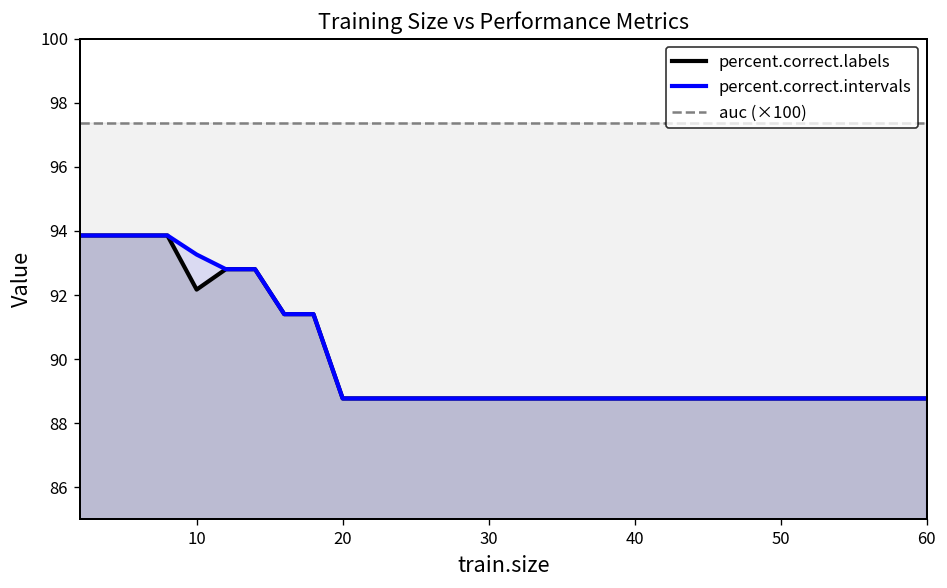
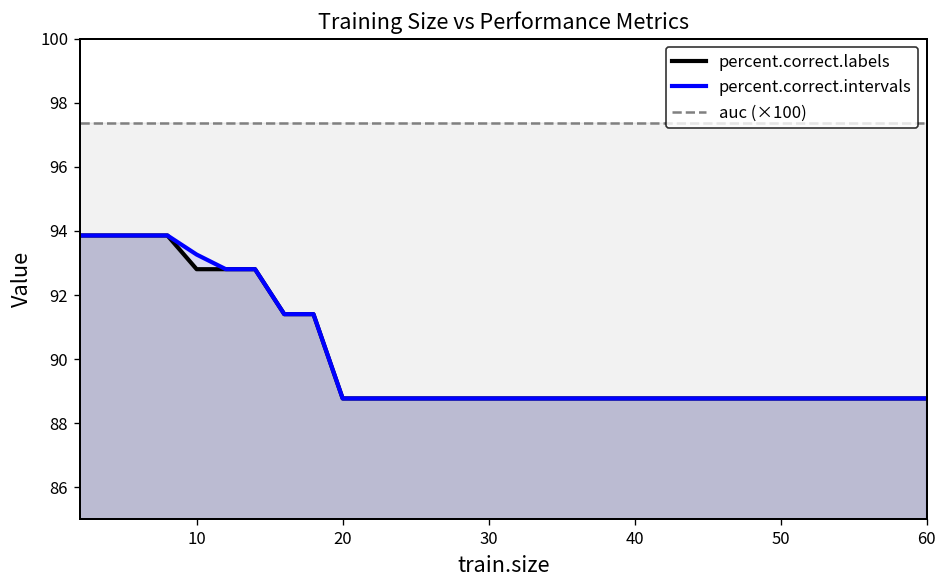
  {
    "percent.correct.labels": {
-     "10": 92.2
+     "10": 92.8
    },
    "percent.correct.intervals": {
      "10": 93.3
    },
    "auc (×100)": {
      "10": 97.4,
      "20": 97.4,
      "30": 97.4,
      "40": 97.4,
      "60": 97.4
    }
  }
